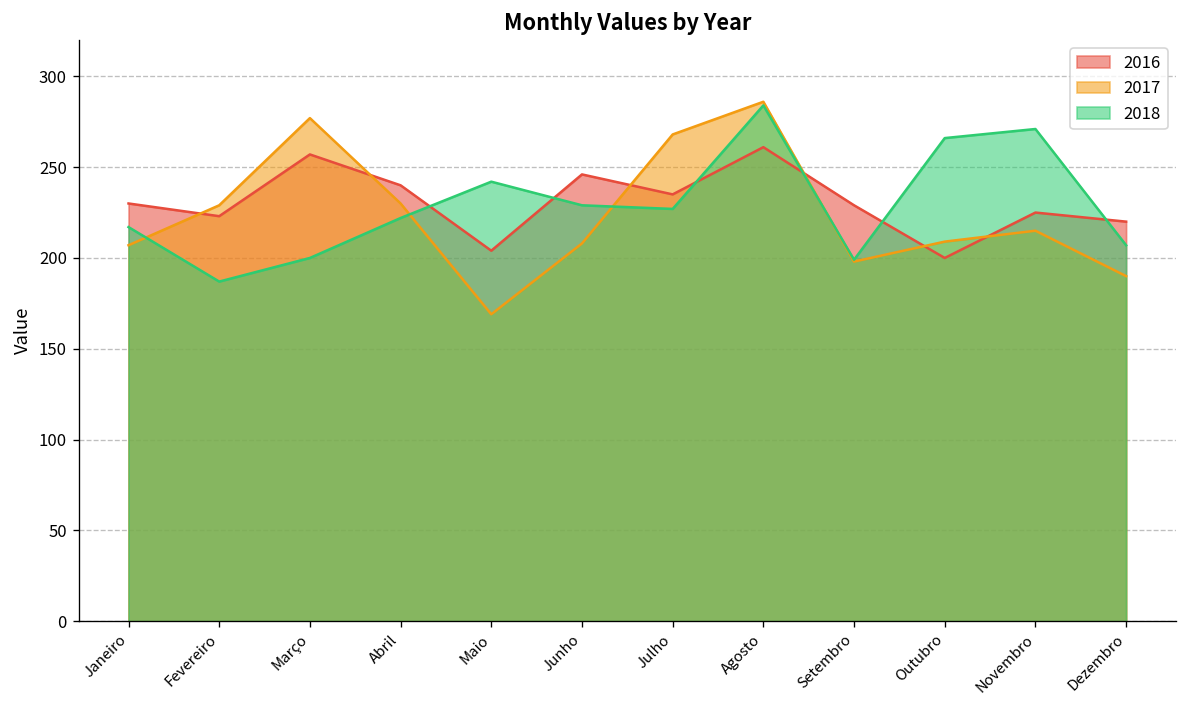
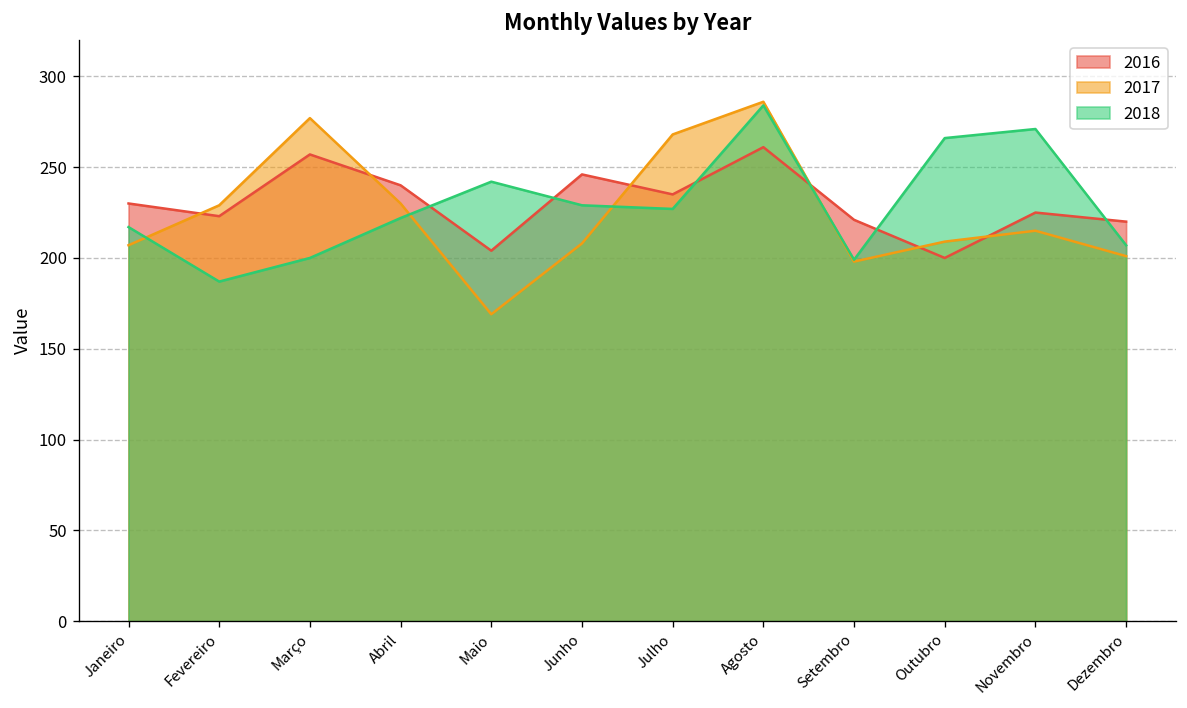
  {
    "2016": {
      "Janeiro": 230,
      "Fevereiro": 223,
      "Março": 257,
      "Abril": 240,
      "Maio": 204,
      "Junho": 246,
      "Julho": 235,
      "Agosto": 261,
-     "Setembro": 229,
+     "Setembro": 221,
      "Outubro": 200,
      "Novembro": 225,
      "Dezembro": 220
    },
    "2017": {
      "Janeiro": 207,
      "Fevereiro": 229,
      "Março": 277,
      "Abril": 230,
      "Maio": 169,
      "Junho": 208,
      "Julho": 268,
      "Agosto": 286,
      "Outubro": 209,
      "Novembro": 215,
-     "Dezembro": 190
+     "Dezembro": 201
    },
    "2018": {
      "Janeiro": 217,
      "Fevereiro": 187,
      "Março": 200,
      "Abril": 222,
      "Maio": 242,
      "Junho": 229,
      "Julho": 227,
      "Agosto": 284,
      "Outubro": 266,
      "Novembro": 271,
      "Dezembro": 207
    }
  }
